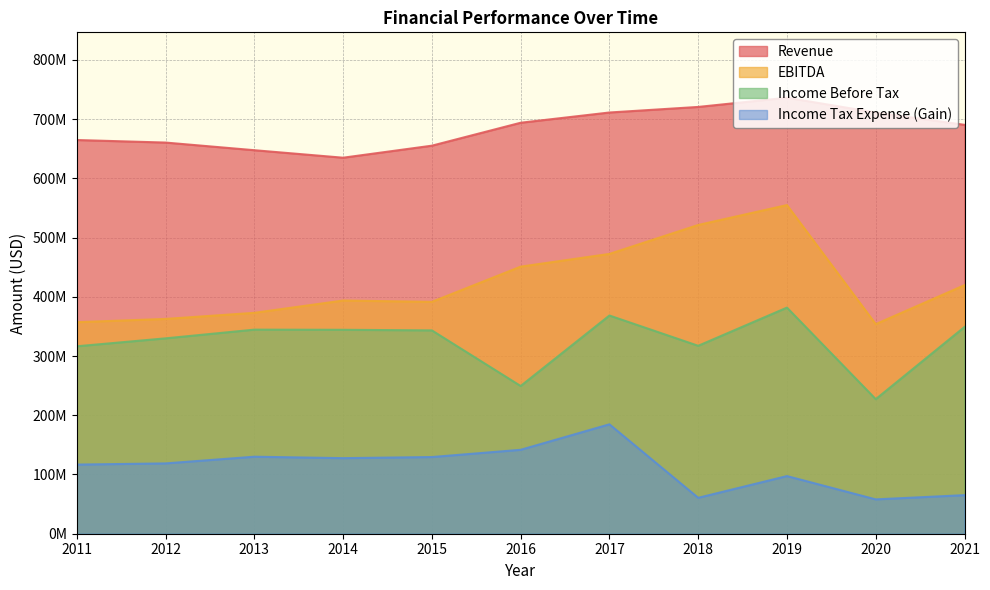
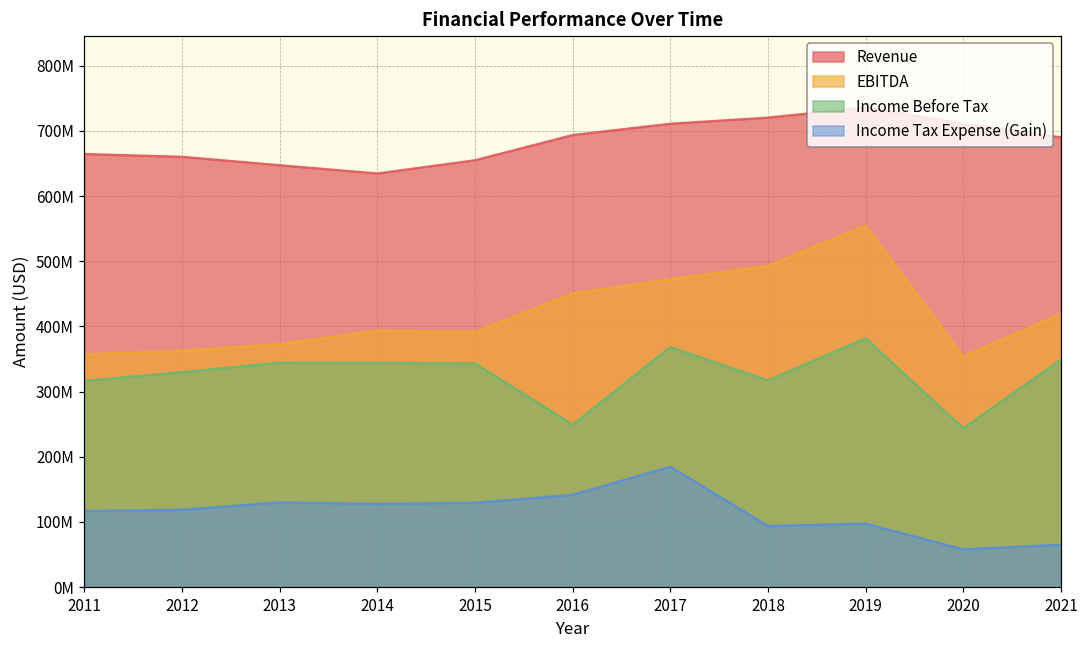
  {
    "Revenue": {
      "2011": 660000000,
      "2012": 660000000,
      "2013": 650000000,
      "2014": 630000000,
      "2015": 660000000,
      "2016": 690000000,
      "2017": 710000000,
      "2018": 720000000,
      "2021": 690000000
    },
    "EBITDA": {
      "2011": 360000000,
      "2012": 360000000,
      "2013": 370000000,
      "2014": 390000000,
      "2015": 390000000,
      "2016": 450000000,
      "2017": 470000000,
-     "2018": 520000000,
+     "2018": 490000000,
      "2019": 550000000,
      "2020": 350000000,
      "2021": 420000000
    },
    "Income Before Tax": {
      "2011": 320000000,
      "2012": 330000000,
      "2013": 340000000,
      "2014": 340000000,
      "2015": 340000000,
      "2016": 250000000,
      "2017": 370000000,
      "2018": 320000000,
      "2019": 380000000,
-     "2020": 230000000,
+     "2020": 240000000,
      "2021": 350000000
    },
    "Income Tax Expense (Gain)": {
      "2011": 120000000,
      "2012": 120000000,
      "2013": 130000000,
      "2014": 130000000,
      "2015": 130000000,
      "2016": 140000000,
      "2017": 180000000,
-     "2018": 60000000,
+     "2018": 90000000,
      "2019": 100000000,
      "2020": 60000000,
      "2021": 70000000
    }
  }
